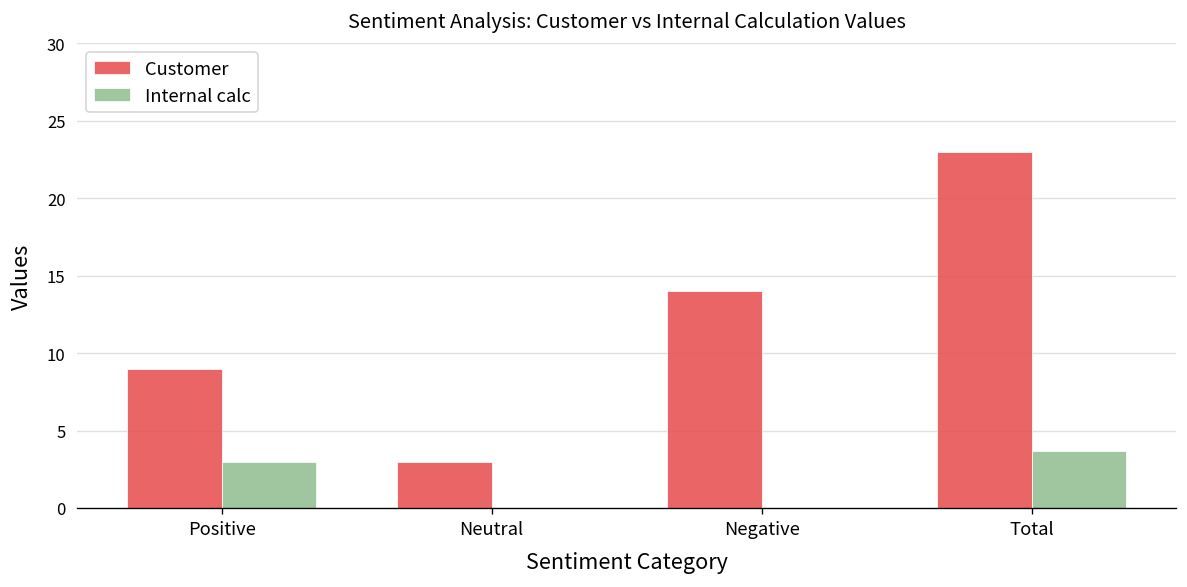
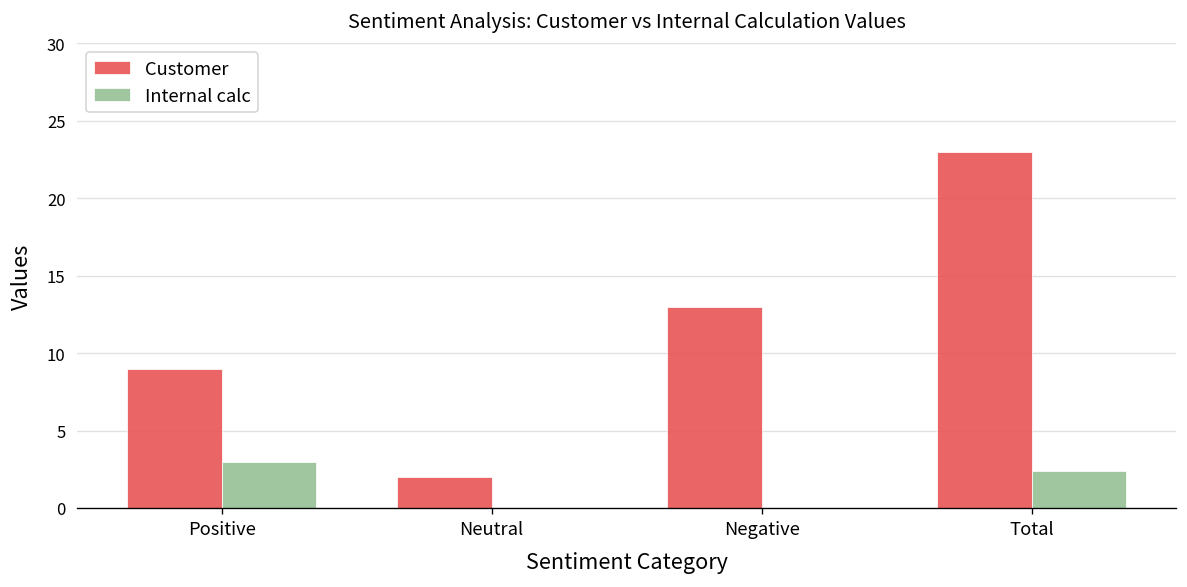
  {
    "Customer": {
      "Positive": 9,
-     "Neutral": 3,
-     "Negative": 14,
+     "Neutral": 2,
+     "Negative": 13,
      "Total": 23
    },
    "Internal calc": {
      "Positive": 3.0,
      "Neutral": 0.0,
      "Negative": 0.0,
-     "Total": 3.7
+     "Total": 2.4
    }
  }
